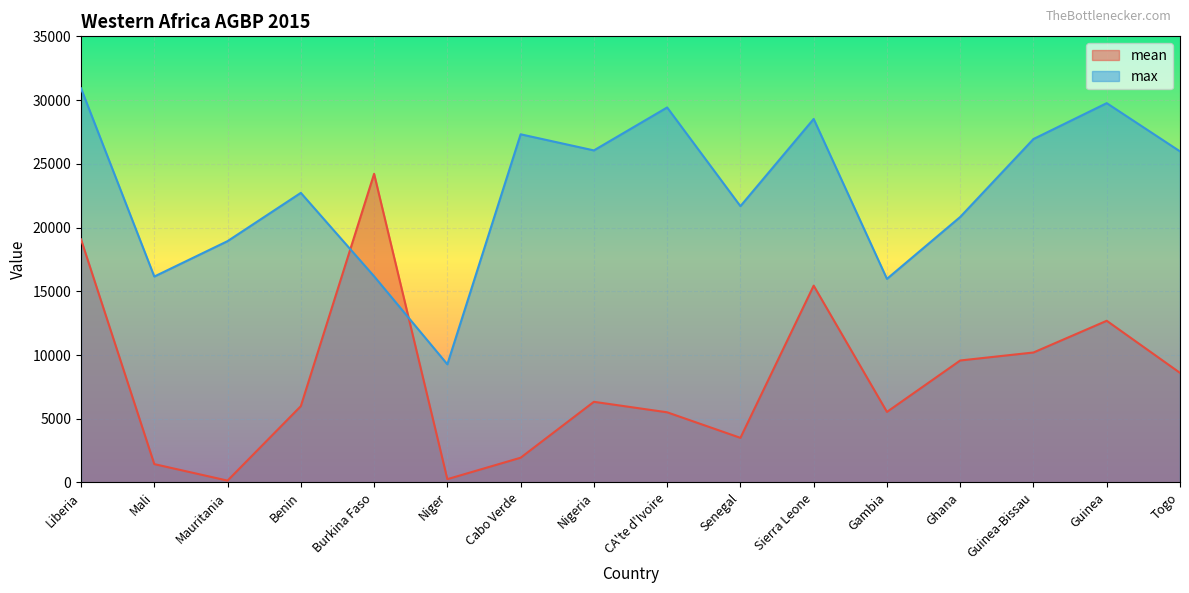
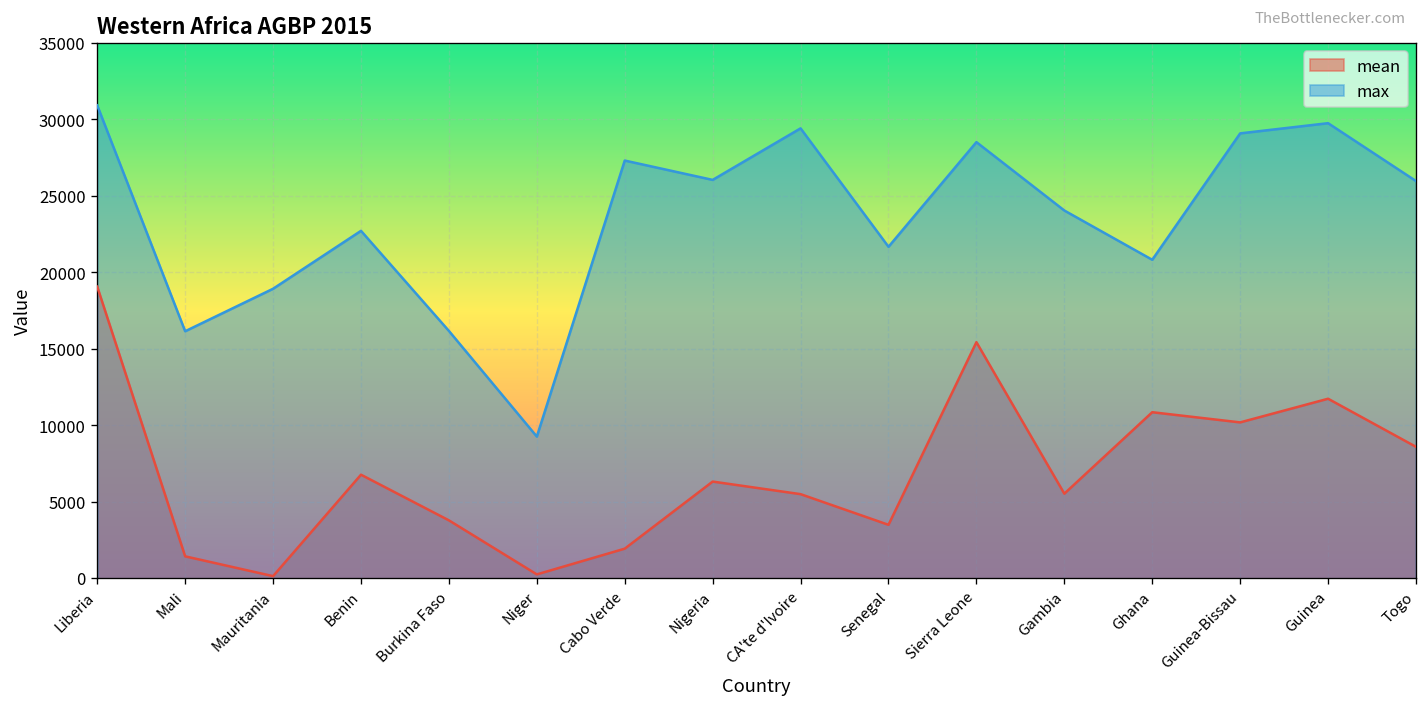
  {
    "mean": {
      "Liberia": 19100,
      "Mali": 1400,
      "Mauritania": 100,
-     "Benin": 6000,
-     "Burkina Faso": 24200,
+     "Benin": 6800,
+     "Burkina Faso": 3800,
      "Niger": 300,
      "Cabo Verde": 1900,
      "Nigeria": 6300,
      "CA'te d'Ivoire": 5500,
      "Senegal": 3500,
      "Sierra Leone": 15400,
      "Gambia": 5500,
-     "Ghana": 9600,
+     "Ghana": 10900,
      "Guinea-Bissau": 10200,
-     "Guinea": 12700,
+     "Guinea": 11700,
      "Togo": 8600
    },
    "max": {
      "Liberia": 30900,
      "Mali": 16200,
      "Mauritania": 18900,
      "Benin": 22700,
      "Burkina Faso": 16200,
      "Niger": 9300,
      "Cabo Verde": 27300,
      "Nigeria": 26100,
      "CA'te d'Ivoire": 29400,
      "Senegal": 21700,
      "Sierra Leone": 28500,
-     "Gambia": 16000,
+     "Gambia": 24000,
      "Ghana": 20800,
-     "Guinea-Bissau": 26900,
+     "Guinea-Bissau": 29100,
      "Guinea": 29800,
      "Togo": 26000
    }
  }
